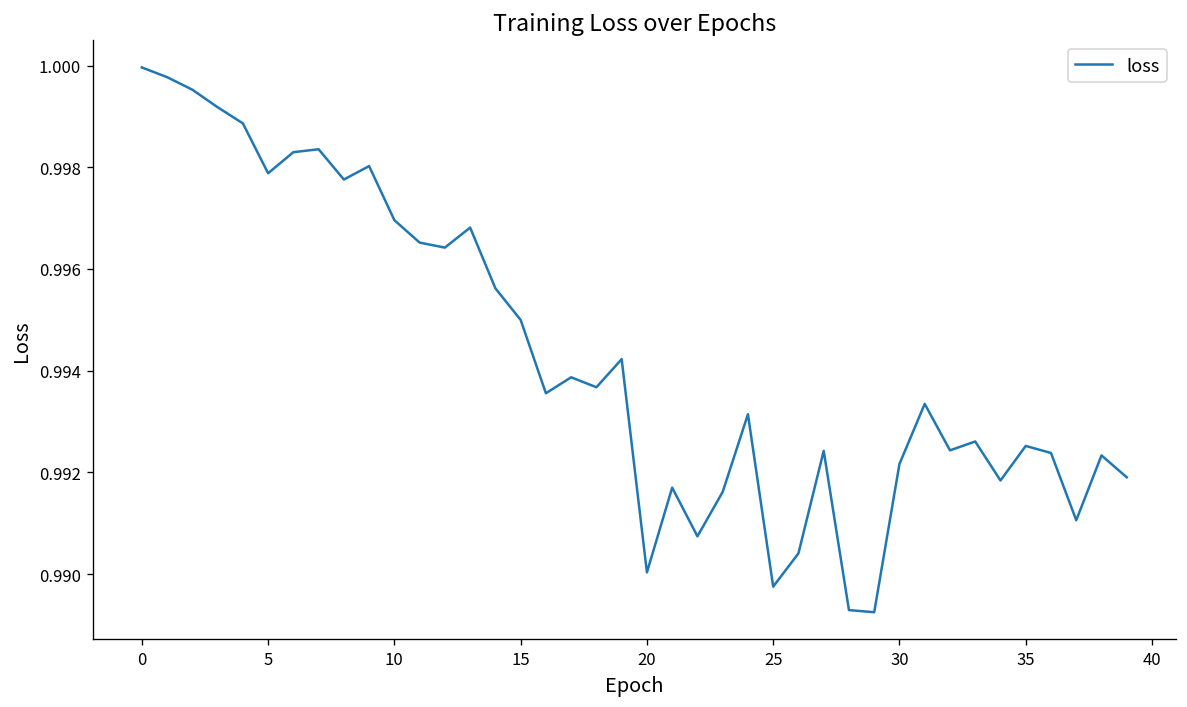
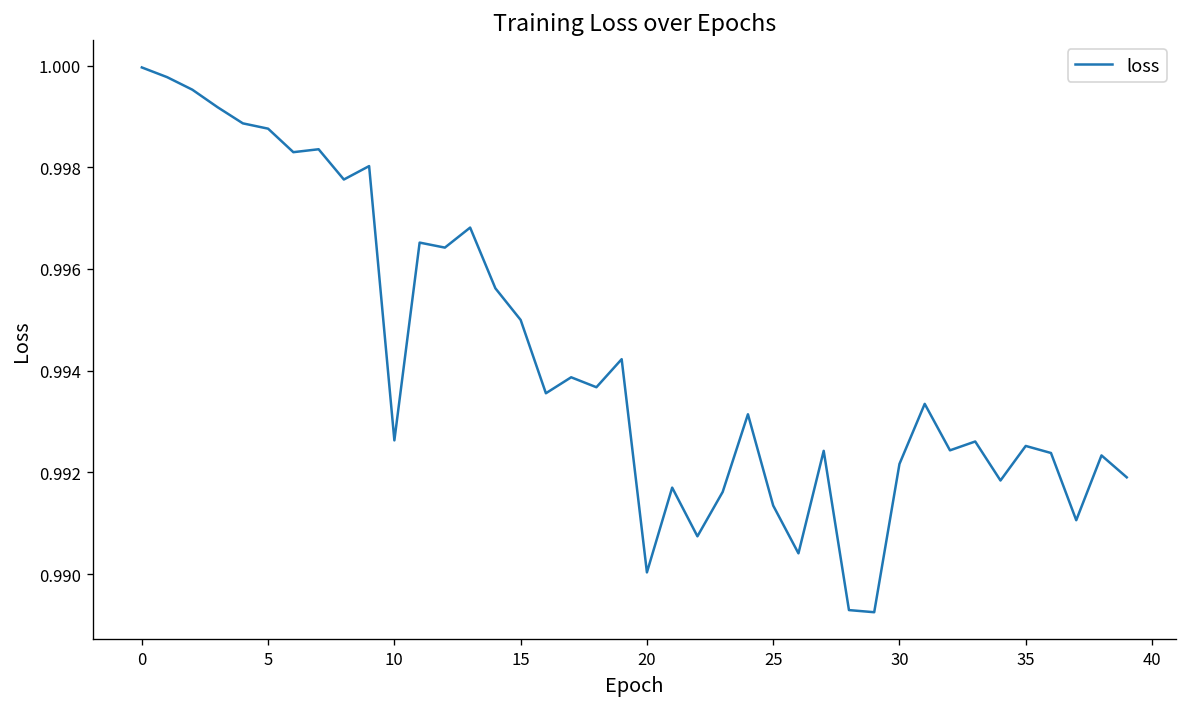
  {
    "0": 1.0000,
-   "5": 0.9979,
-   "10": 0.9970,
+   "5": 0.9988,
+   "10": 0.9926,
    "15": 0.9950,
    "20": 0.9900,
-   "25": 0.9898,
+   "25": 0.9913,
    "30": 0.9922,
    "35": 0.9925
  }
